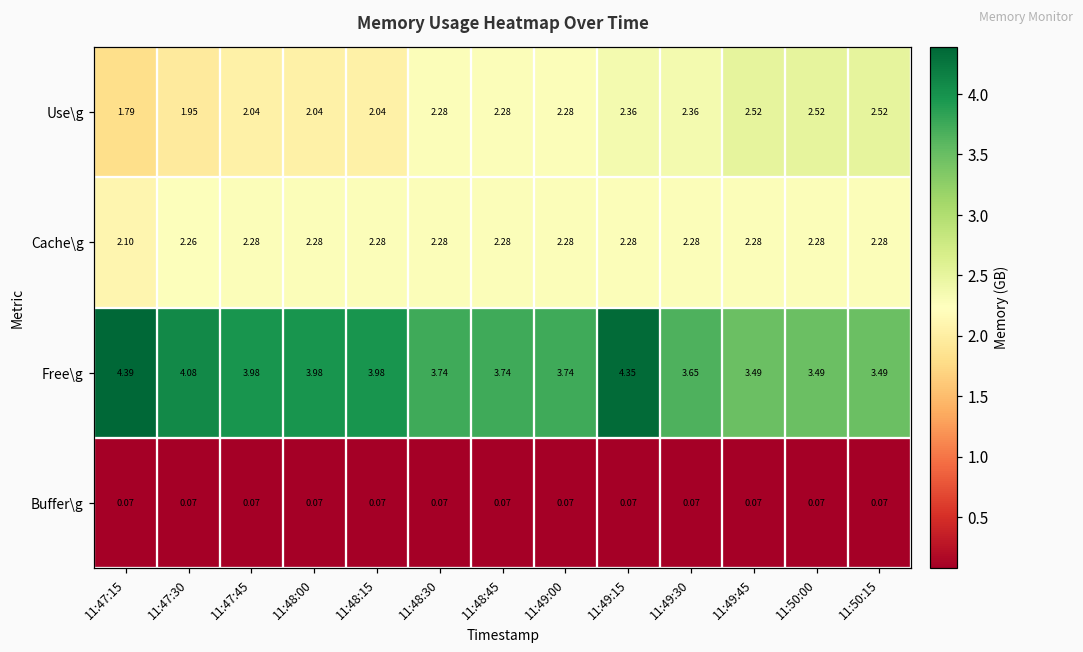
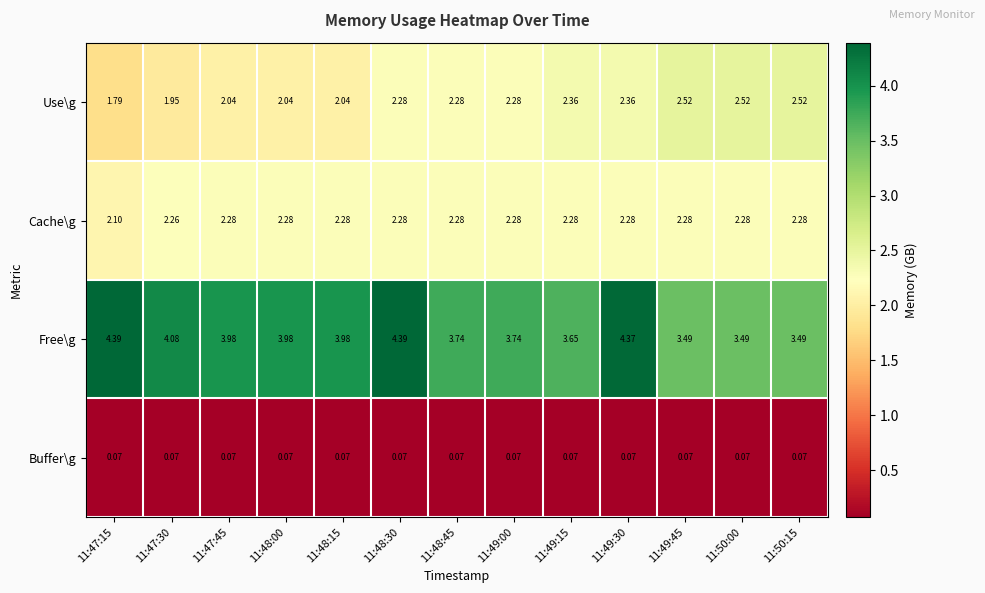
  {
    "Use\\g": {
      "11:47:15": 1.79,
      "11:47:30": 1.95,
      "11:47:45": 2.04,
      "11:48:00": 2.04,
      "11:48:15": 2.04,
      "11:48:30": 2.28,
      "11:48:45": 2.28,
      "11:49:00": 2.28,
      "11:49:15": 2.36,
      "11:49:30": 2.36,
      "11:49:45": 2.52,
      "11:50:00": 2.52,
      "11:50:15": 2.52
    },
    "Cache\\g": {
      "11:47:15": 2.10,
      "11:47:30": 2.26,
      "11:47:45": 2.28,
      "11:48:00": 2.28,
      "11:48:15": 2.28,
      "11:48:30": 2.28,
      "11:48:45": 2.28,
      "11:49:00": 2.28,
      "11:49:15": 2.28,
      "11:49:30": 2.28,
      "11:49:45": 2.28,
      "11:50:00": 2.28,
      "11:50:15": 2.28
    },
    "Free\\g": {
      "11:47:15": 4.39,
      "11:47:30": 4.08,
      "11:47:45": 3.98,
      "11:48:00": 3.98,
      "11:48:15": 3.98,
-     "11:48:30": 3.74,
+     "11:48:30": 4.39,
      "11:48:45": 3.74,
      "11:49:00": 3.74,
-     "11:49:15": 4.35,
-     "11:49:30": 3.65,
+     "11:49:15": 3.65,
+     "11:49:30": 4.37,
      "11:49:45": 3.49,
      "11:50:00": 3.49,
      "11:50:15": 3.49
    },
    "Buffer\\g": {
      "11:47:15": 0.07,
      "11:47:30": 0.07,
      "11:47:45": 0.07,
      "11:48:00": 0.07,
      "11:48:15": 0.07,
      "11:48:30": 0.07,
      "11:48:45": 0.07,
      "11:49:00": 0.07,
      "11:49:15": 0.07,
      "11:49:30": 0.07,
      "11:49:45": 0.07,
      "11:50:00": 0.07,
      "11:50:15": 0.07
    }
  }
